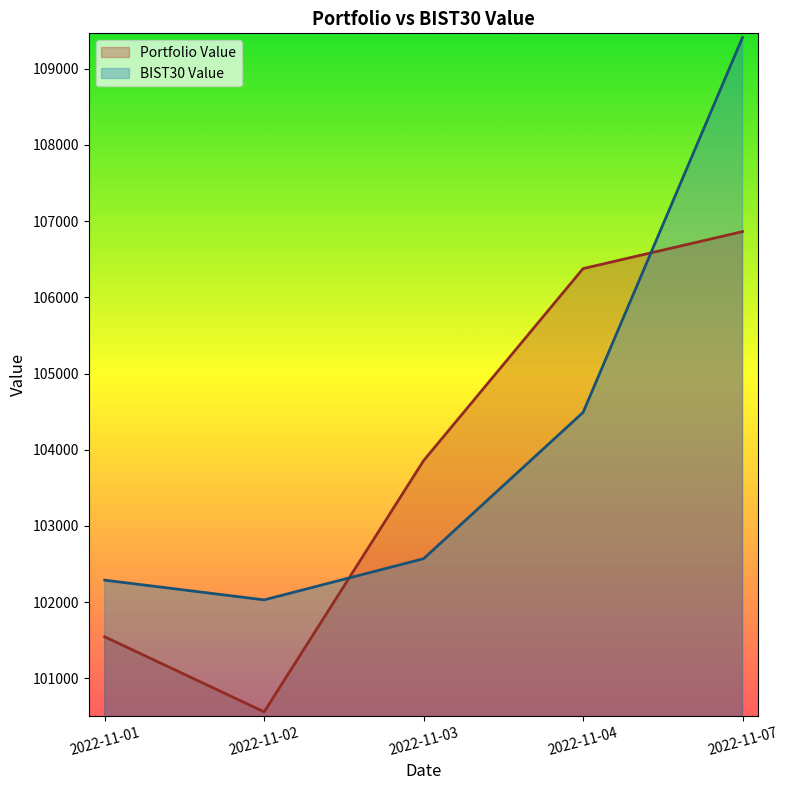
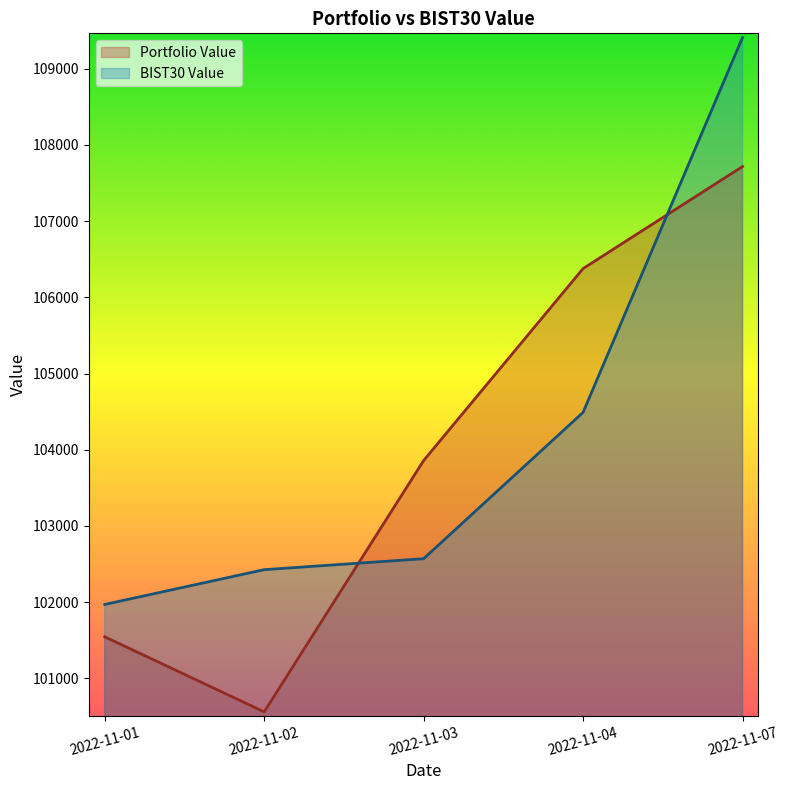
  {
    "Portfolio Value": {
      "2022-11-01": 101500,
      "2022-11-02": 100600,
      "2022-11-03": 103900,
      "2022-11-04": 106400,
-     "2022-11-07": 106900
+     "2022-11-07": 107700
    },
    "BIST30 Value": {
-     "2022-11-01": 102300,
-     "2022-11-02": 102000,
+     "2022-11-01": 102000,
+     "2022-11-02": 102400,
      "2022-11-03": 102600,
      "2022-11-04": 104500,
      "2022-11-07": 109400
    }
  }
